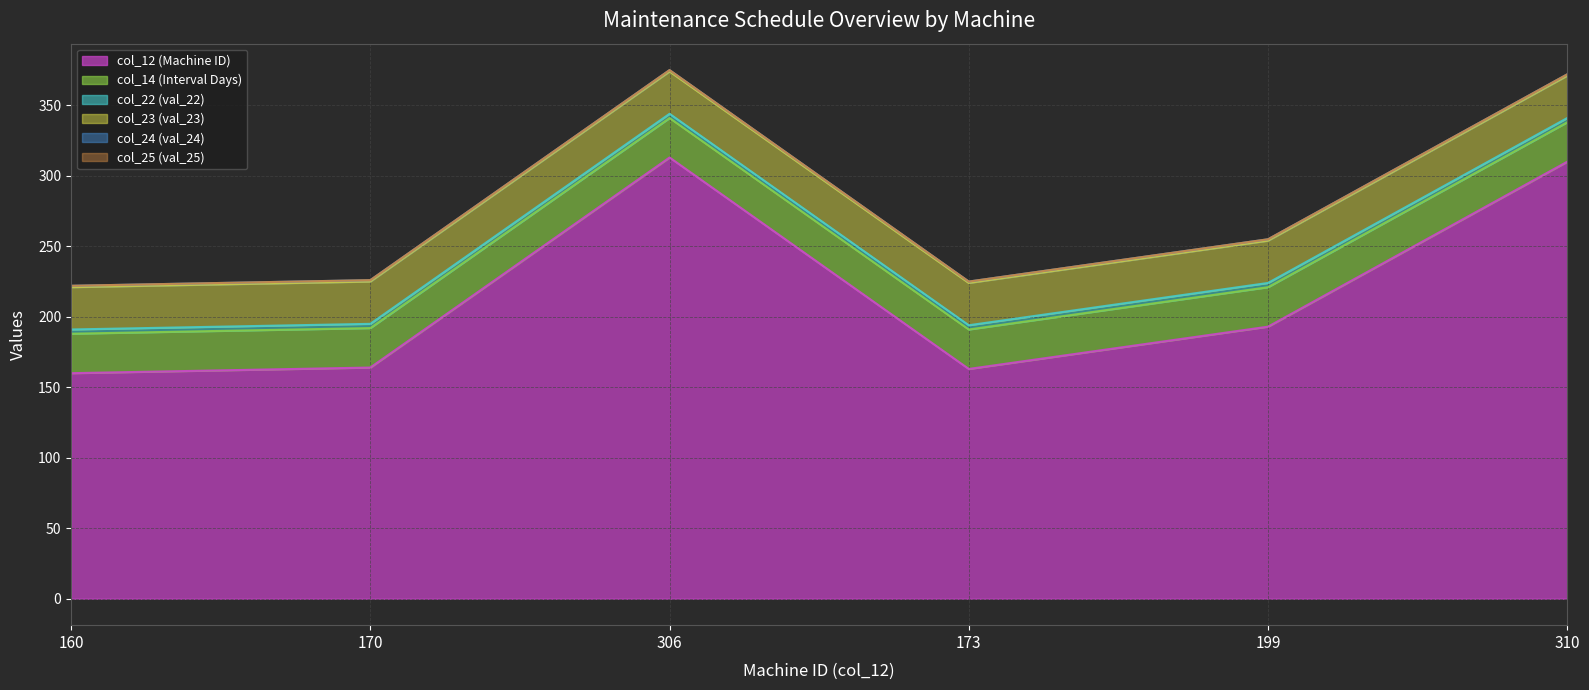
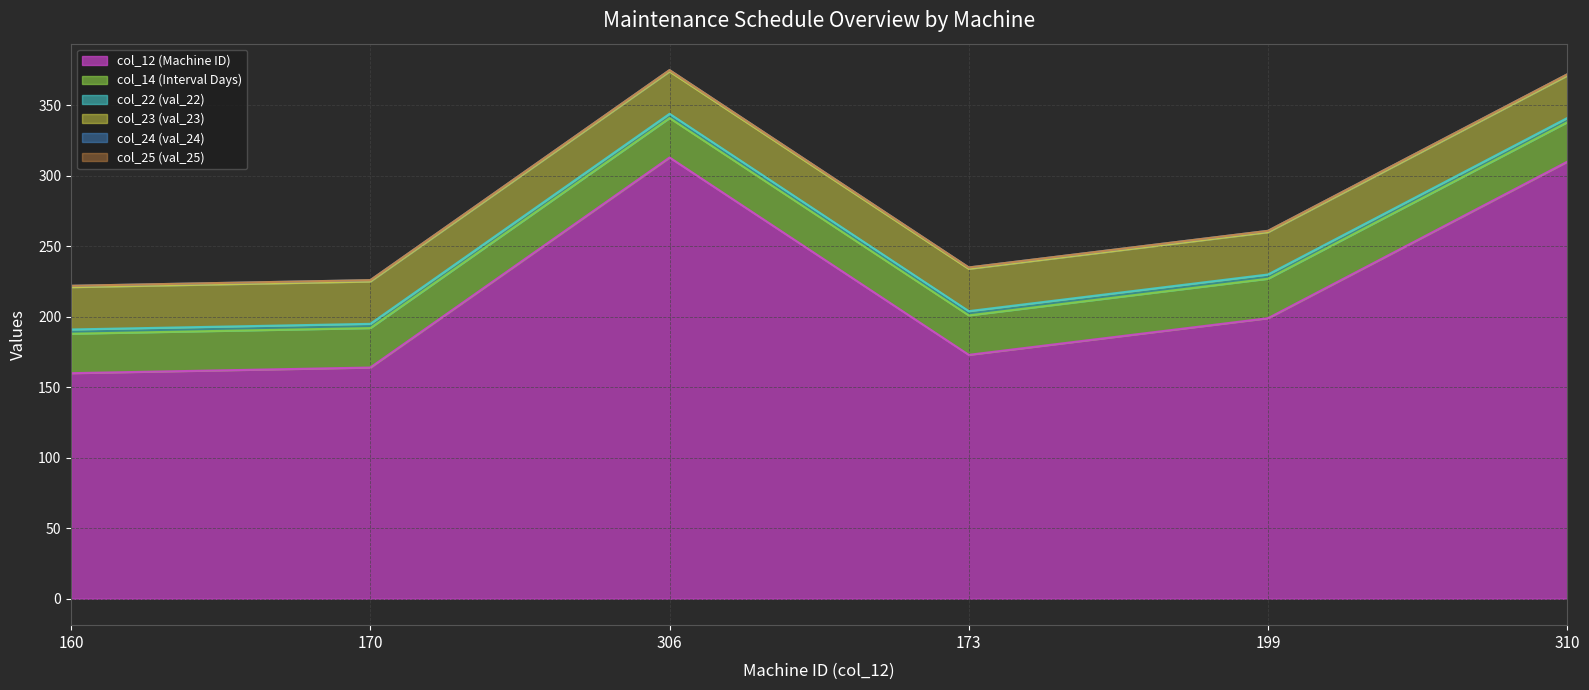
  {
    "col_12 (Machine ID)": {
      "160": 160,
      "170": 164,
      "306": 313,
-     "173": 163,
-     "199": 193,
+     "173": 173,
+     "199": 199,
      "310": 310
    },
    "col_22 (val_22)": {
      "160": 3,
      "170": 3,
      "306": 3,
      "173": 3,
      "199": 3,
      "310": 3
    }
  }
